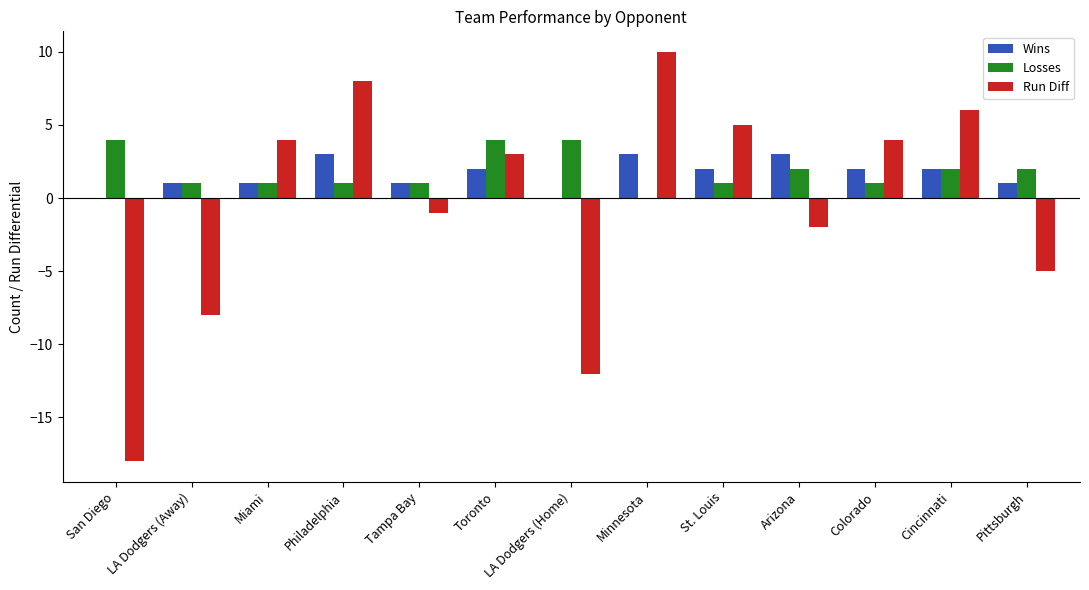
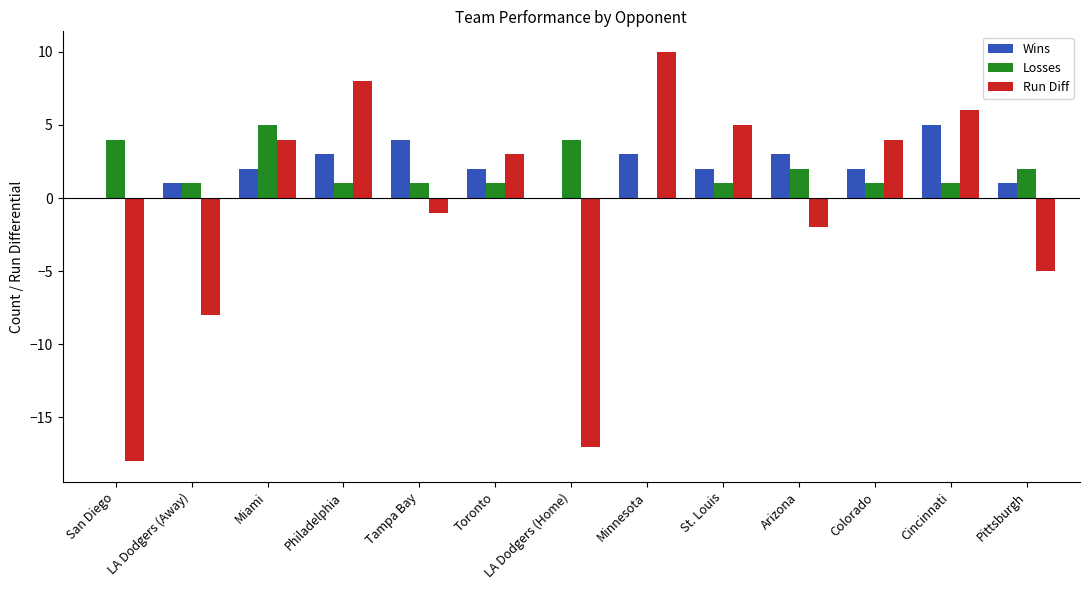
  {
    "Wins": {
      "San Diego": 0,
      "LA Dodgers (Away)": 1,
-     "Miami": 1,
+     "Miami": 2,
      "Philadelphia": 3,
-     "Tampa Bay": 1,
+     "Tampa Bay": 4,
      "Toronto": 2,
      "LA Dodgers (Home)": 0,
      "Minnesota": 3,
      "St. Louis": 2,
      "Arizona": 3,
      "Colorado": 2,
-     "Cincinnati": 2,
+     "Cincinnati": 5,
      "Pittsburgh": 1
    },
    "Losses": {
      "San Diego": 4,
      "LA Dodgers (Away)": 1,
-     "Miami": 1,
+     "Miami": 5,
      "Philadelphia": 1,
      "Tampa Bay": 1,
-     "Toronto": 4,
+     "Toronto": 1,
      "LA Dodgers (Home)": 4,
      "Minnesota": 0,
      "St. Louis": 1,
      "Arizona": 2,
      "Colorado": 1,
-     "Cincinnati": 2,
+     "Cincinnati": 1,
      "Pittsburgh": 2
    },
    "Run Diff": {
      "San Diego": -18,
      "LA Dodgers (Away)": -8,
      "Miami": 4,
      "Philadelphia": 8,
      "Tampa Bay": -1,
      "Toronto": 3,
-     "LA Dodgers (Home)": -12,
+     "LA Dodgers (Home)": -17,
      "Minnesota": 10,
      "St. Louis": 5,
      "Arizona": -2,
      "Colorado": 4,
      "Cincinnati": 6,
      "Pittsburgh": -5
    }
  }
